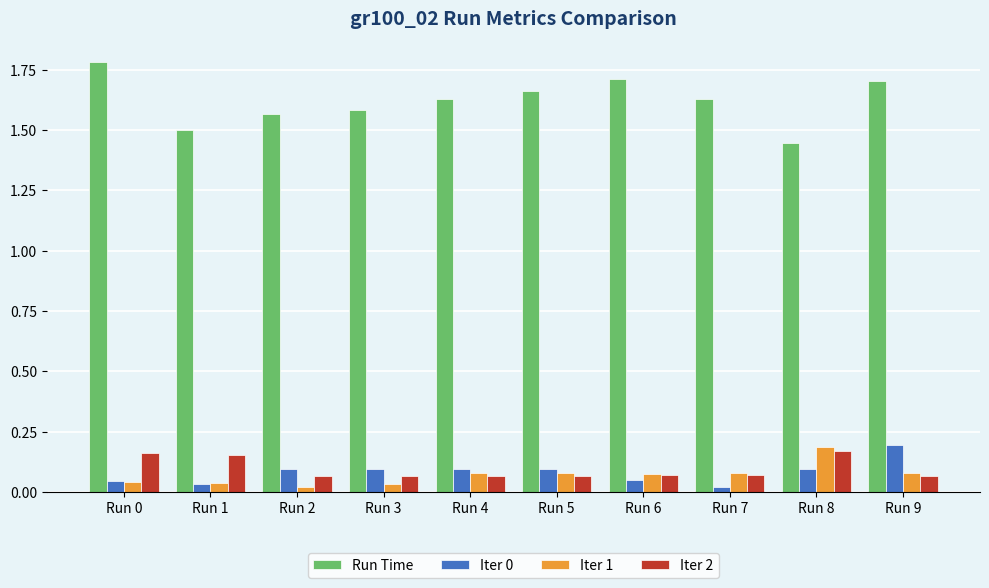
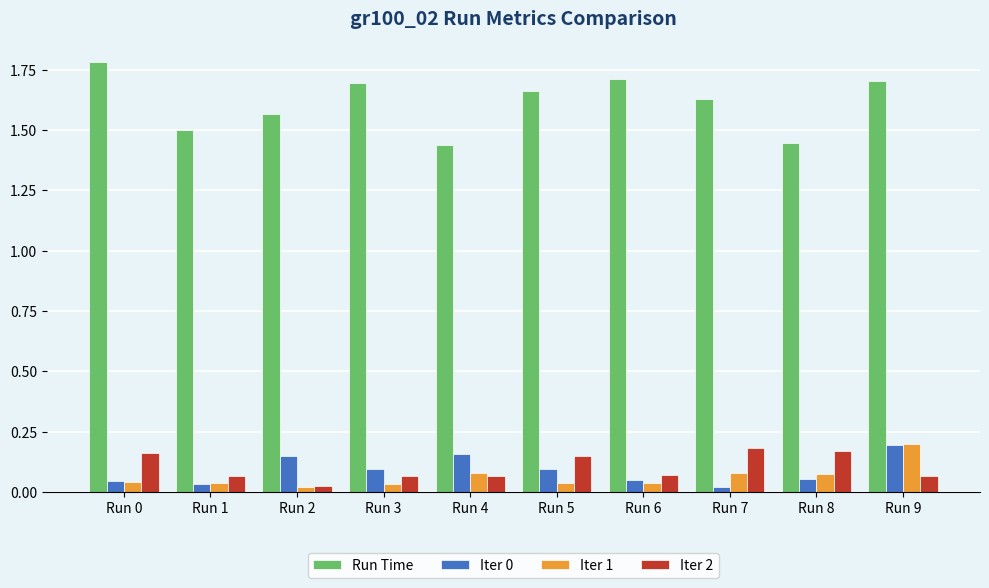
  {
    "Run Time": {
      "Run 0": 1.78,
      "Run 1": 1.50,
      "Run 2": 1.57,
-     "Run 3": 1.58,
-     "Run 4": 1.63,
+     "Run 3": 1.69,
+     "Run 4": 1.44,
      "Run 5": 1.66,
      "Run 6": 1.71,
      "Run 7": 1.63,
      "Run 8": 1.45,
      "Run 9": 1.70
    },
    "Iter 0": {
      "Run 0": 0.04,
      "Run 1": 0.03,
-     "Run 2": 0.09,
+     "Run 2": 0.15,
      "Run 3": 0.09,
-     "Run 4": 0.09,
+     "Run 4": 0.15,
      "Run 5": 0.09,
      "Run 6": 0.05,
      "Run 7": 0.02,
-     "Run 8": 0.09,
+     "Run 8": 0.05,
      "Run 9": 0.19
    },
    "Iter 1": {
      "Run 0": 0.04,
      "Run 1": 0.04,
      "Run 2": 0.02,
      "Run 3": 0.03,
      "Run 4": 0.08,
-     "Run 5": 0.08,
-     "Run 6": 0.08,
+     "Run 5": 0.04,
+     "Run 6": 0.04,
      "Run 7": 0.08,
-     "Run 8": 0.19,
-     "Run 9": 0.08
+     "Run 8": 0.07,
+     "Run 9": 0.20
    },
    "Iter 2": {
      "Run 0": 0.16,
-     "Run 1": 0.15,
-     "Run 2": 0.07,
+     "Run 1": 0.07,
+     "Run 2": 0.03,
      "Run 3": 0.07,
      "Run 4": 0.07,
-     "Run 5": 0.07,
+     "Run 5": 0.15,
      "Run 6": 0.07,
-     "Run 7": 0.07,
+     "Run 7": 0.18,
      "Run 8": 0.17,
      "Run 9": 0.07
    }
  }
